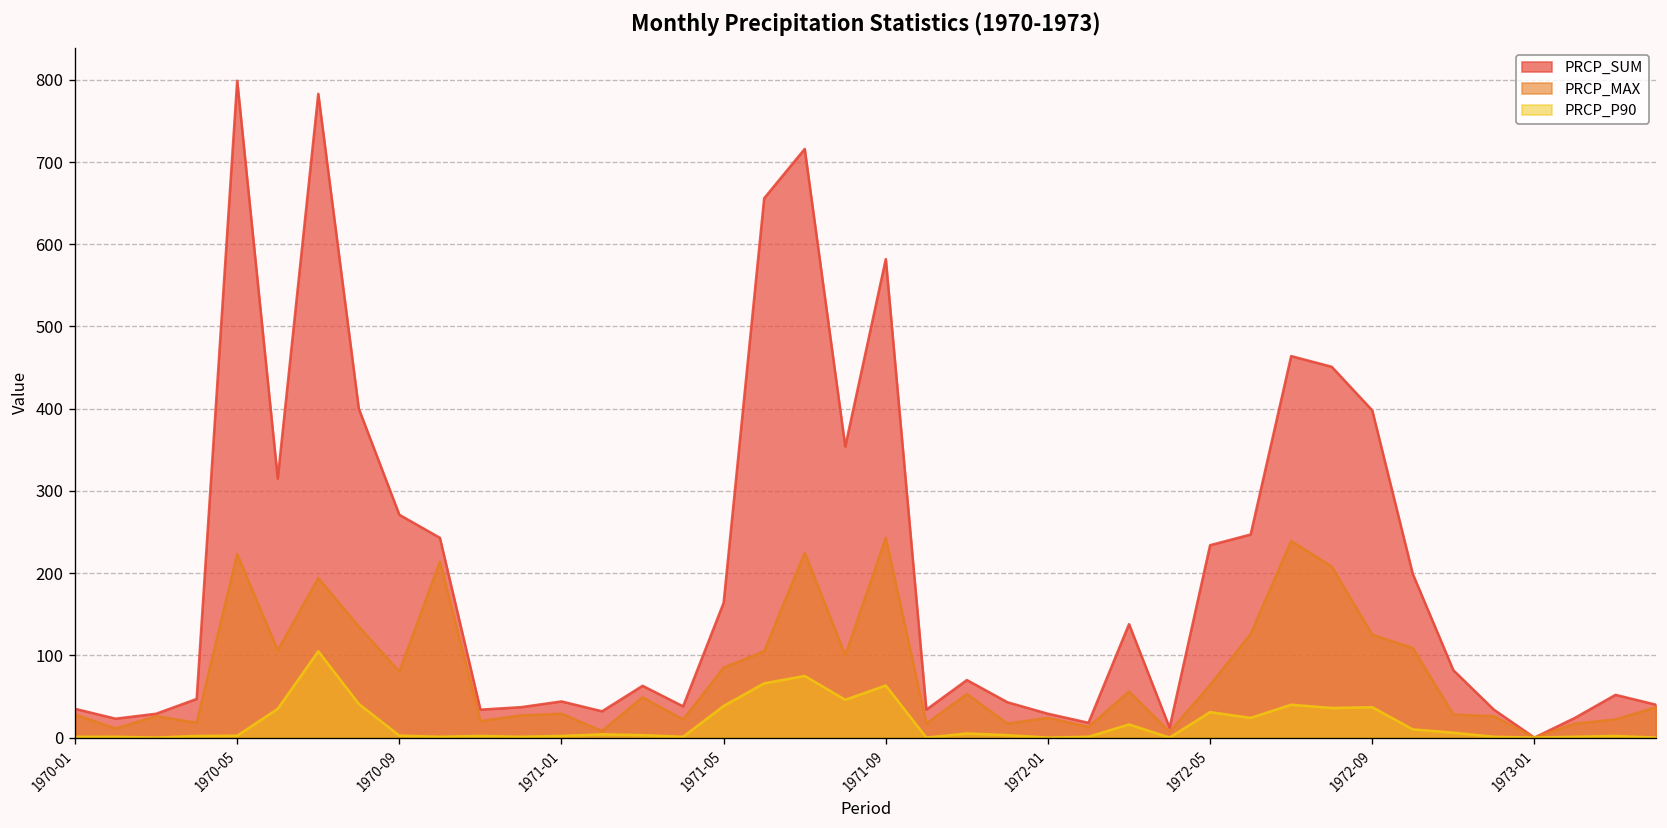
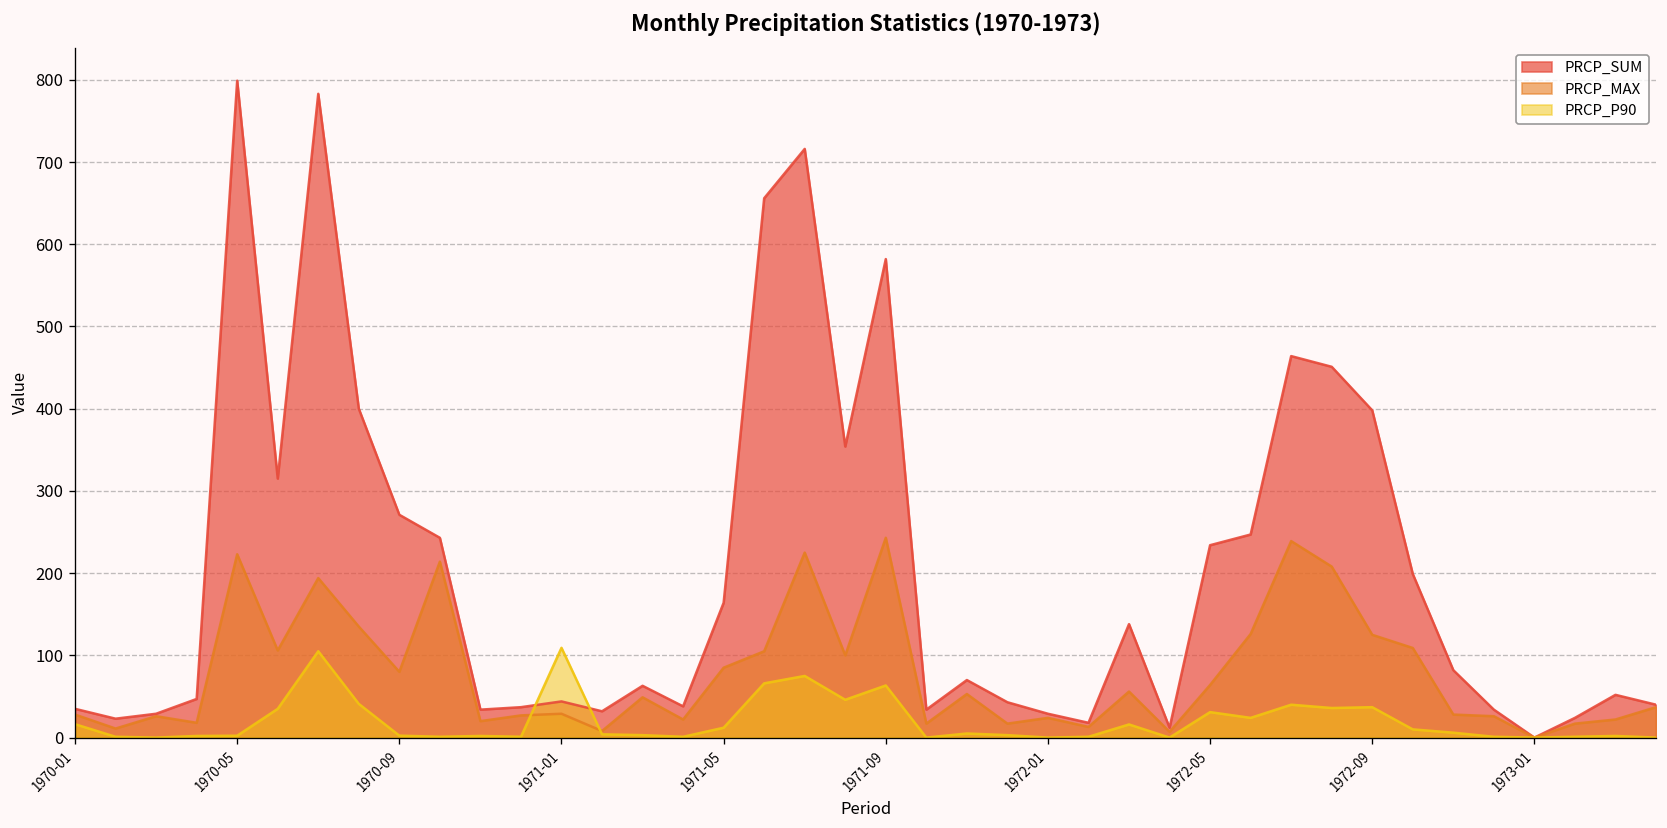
  {
    "PRCP_P90": {
-     "1970-01": 0,
+     "1970-01": 20,
      "1970-05": 0,
      "1970-09": 0,
-     "1971-01": 0,
-     "1971-05": 40,
+     "1971-01": 110,
+     "1971-05": 10,
      "1971-09": 60,
      "1972-01": 0,
      "1972-05": 30,
      "1972-09": 40
    }
  }
